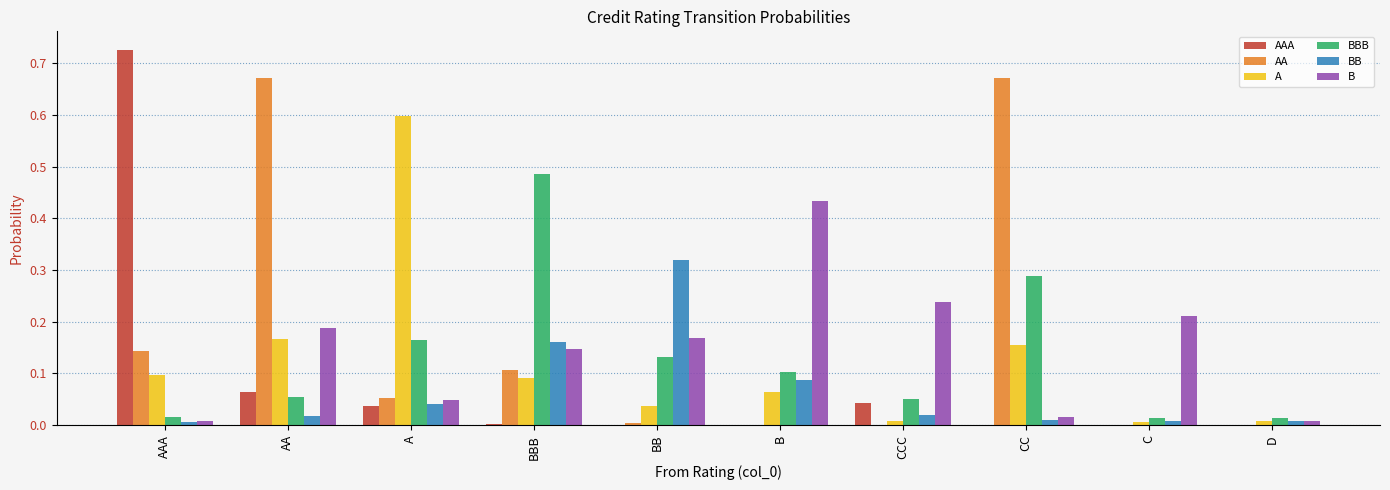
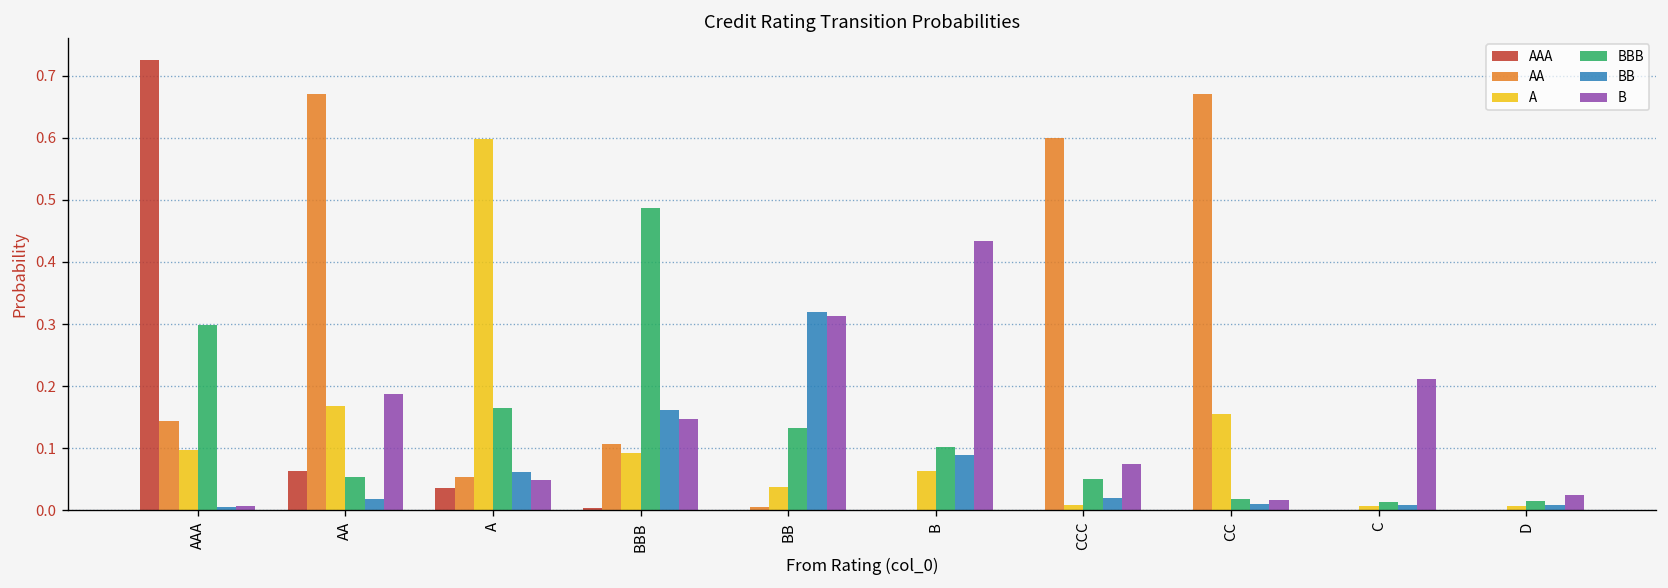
  {
    "AAA": {
      "AAA": 0.73,
      "AA": 0.06,
      "A": 0.04,
-     "CCC": 0.04
+     "CCC": 0.00
    },
    "AA": {
      "AAA": 0.14,
      "AA": 0.67,
      "A": 0.05,
      "BBB": 0.11,
      "BB": 0.00,
-     "CCC": 0.00,
+     "CCC": 0.60,
      "CC": 0.67
    },
    "A": {
      "AAA": 0.10,
      "AA": 0.17,
      "A": 0.60,
      "BBB": 0.09,
      "BB": 0.04,
      "B": 0.06,
      "CCC": 0.01,
      "CC": 0.15,
      "C": 0.01,
      "D": 0.01
    },
    "BBB": {
-     "AAA": 0.02,
+     "AAA": 0.30,
      "AA": 0.05,
      "A": 0.17,
      "BBB": 0.49,
      "BB": 0.13,
      "B": 0.10,
      "CCC": 0.05,
-     "CC": 0.29,
+     "CC": 0.02,
      "C": 0.01,
      "D": 0.01
    },
    "BB": {
      "AAA": 0.01,
      "AA": 0.02,
-     "A": 0.04,
+     "A": 0.06,
      "BBB": 0.16,
      "BB": 0.32,
      "B": 0.09,
      "CCC": 0.02,
      "CC": 0.01,
      "C": 0.01,
      "D": 0.01
    },
    "B": {
      "AAA": 0.01,
      "AA": 0.19,
      "A": 0.05,
      "BBB": 0.15,
-     "BB": 0.17,
+     "BB": 0.31,
      "B": 0.43,
-     "CCC": 0.24,
+     "CCC": 0.07,
      "CC": 0.02,
      "C": 0.21,
-     "D": 0.01
+     "D": 0.02
    }
  }
